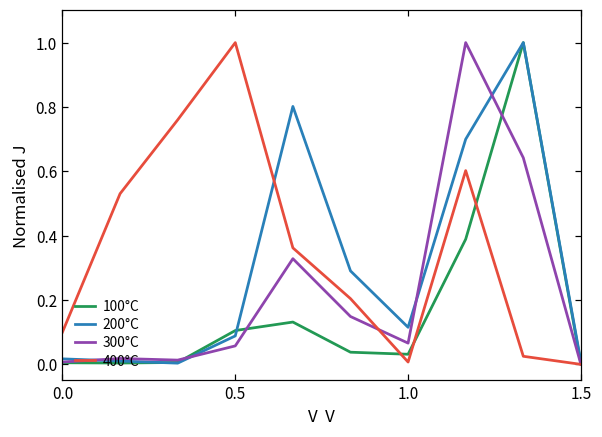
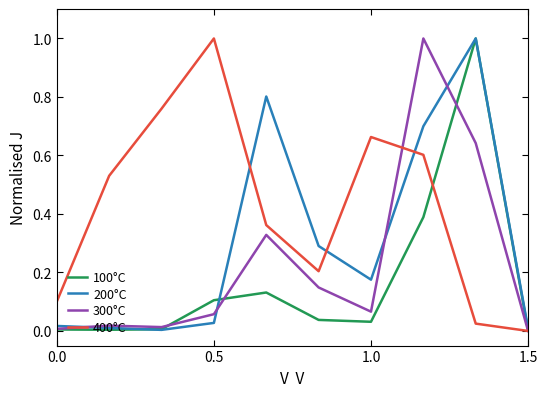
  {
    "100°C": {
      "0.5": 0.11,
      "1.0": 0.03
    },
    "200°C": {
      "0.0": 0.02,
-     "0.5": 0.09,
-     "1.0": 0.12
+     "0.5": 0.03,
+     "1.0": 0.18
    },
    "300°C": {
      "0.5": 0.06,
      "1.0": 0.07
    },
    "400°C": {
      "0.0": 0.10,
      "0.5": 1.00,
-     "1.0": 0.01
+     "1.0": 0.66
    }
  }
